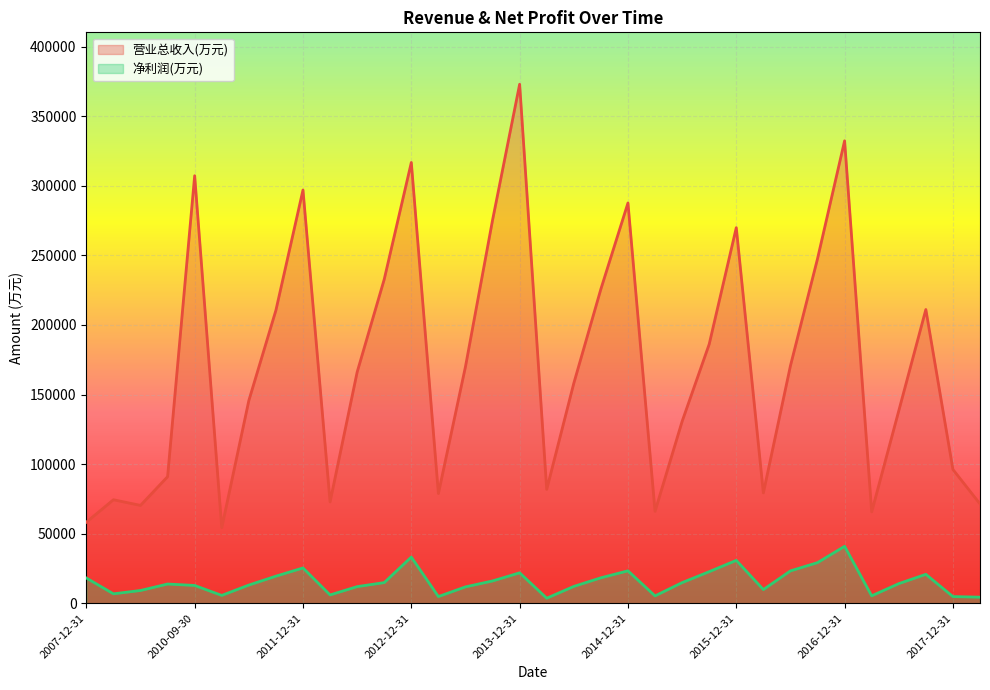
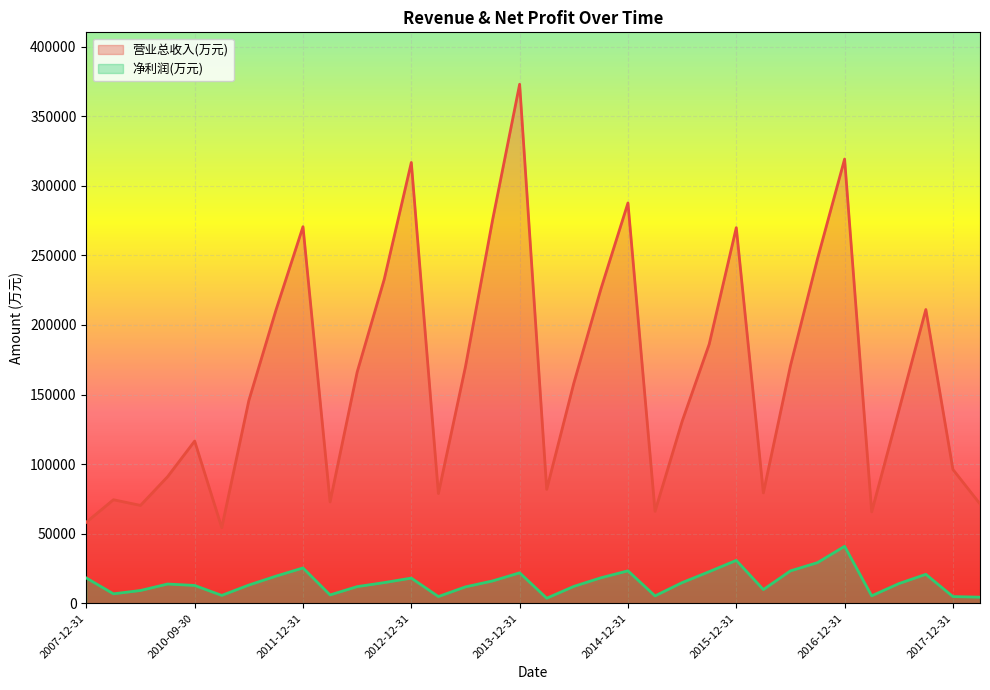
  {
    "营业总收入(万元)": {
      "2007-12-31": 58000,
-     "2010-09-30": 307000,
-     "2011-12-31": 297000,
+     "2010-09-30": 117000,
+     "2011-12-31": 271000,
      "2012-12-31": 317000,
      "2013-12-31": 373000,
      "2014-12-31": 288000,
      "2015-12-31": 270000,
-     "2016-12-31": 332000,
+     "2016-12-31": 319000,
      "2017-12-31": 96000
    },
    "净利润(万元)": {
      "2007-12-31": 18000,
      "2010-09-30": 13000,
      "2011-12-31": 25000,
-     "2012-12-31": 33000,
+     "2012-12-31": 18000,
      "2013-12-31": 22000,
      "2014-12-31": 23000,
      "2015-12-31": 31000,
      "2016-12-31": 41000,
      "2017-12-31": 5000
    }
  }
